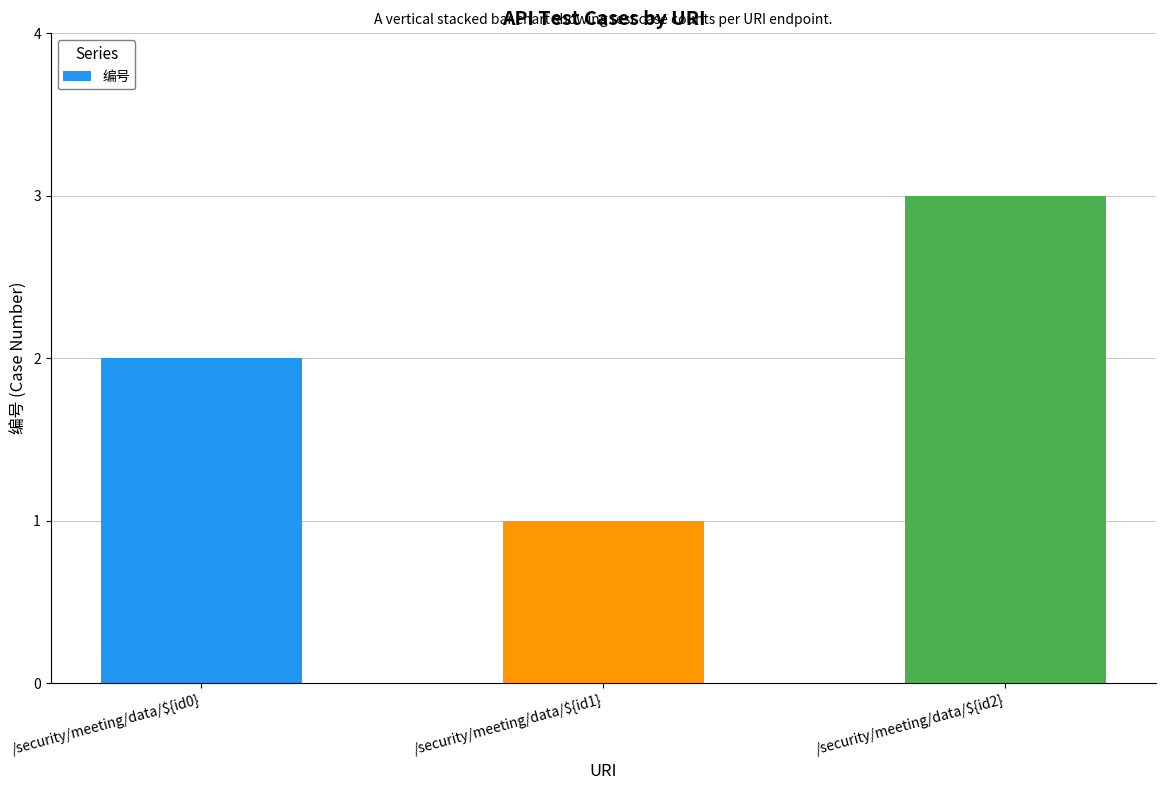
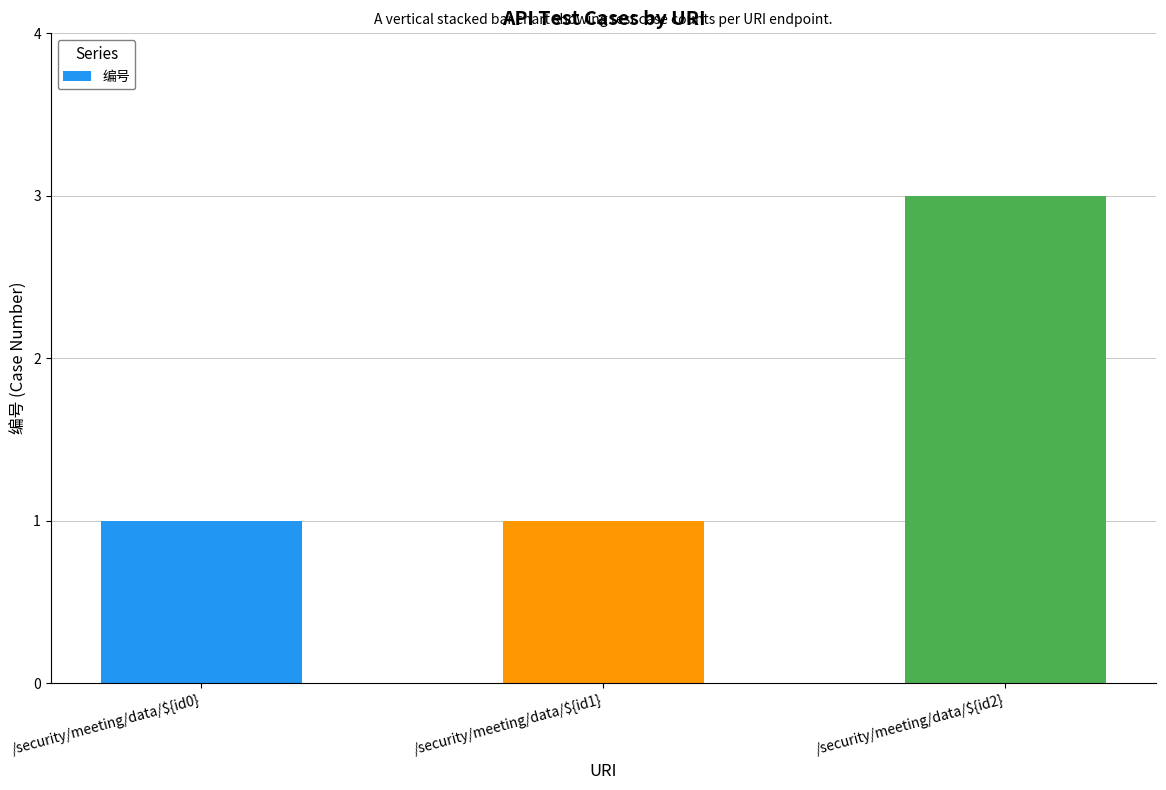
  {
-   "/security/meeting/data/${id0}": 2,
+   "/security/meeting/data/${id0}": 1,
    "/security/meeting/data/${id1}": 1,
    "/security/meeting/data/${id2}": 3
  }
